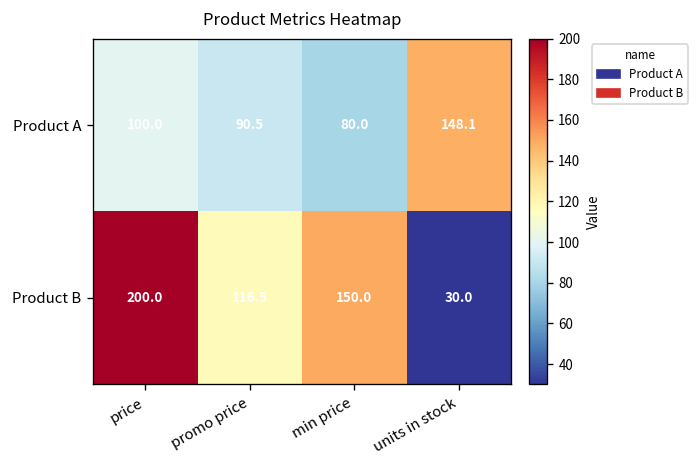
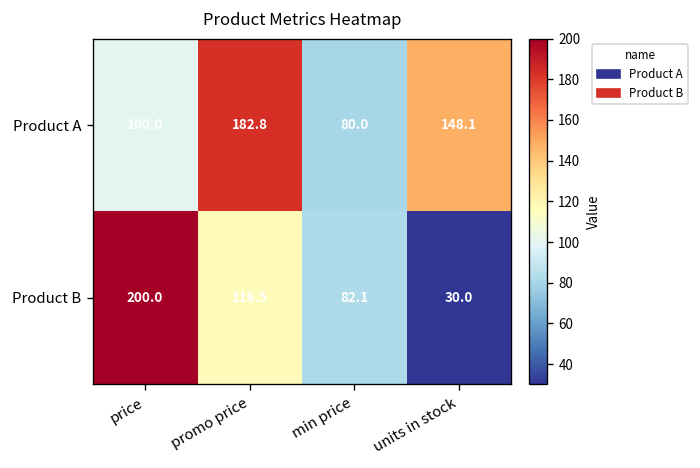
  {
    "Product A": {
-     "promo price": 90.5,
+     "promo price": 182.8,
      "min price": 80.0,
      "units in stock": 148.1
    },
    "Product B": {
      "price": 200.0,
      "promo price": 116.5,
-     "min price": 150.0,
+     "min price": 82.1,
      "units in stock": 30.0
    }
  }
